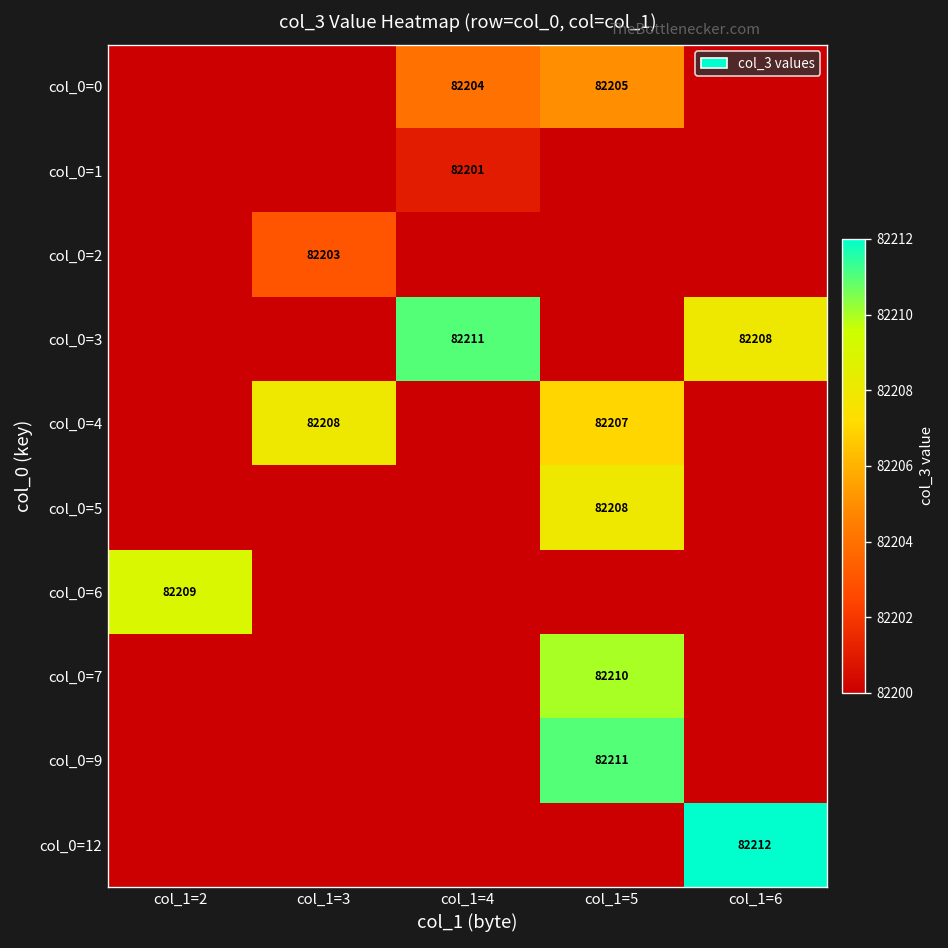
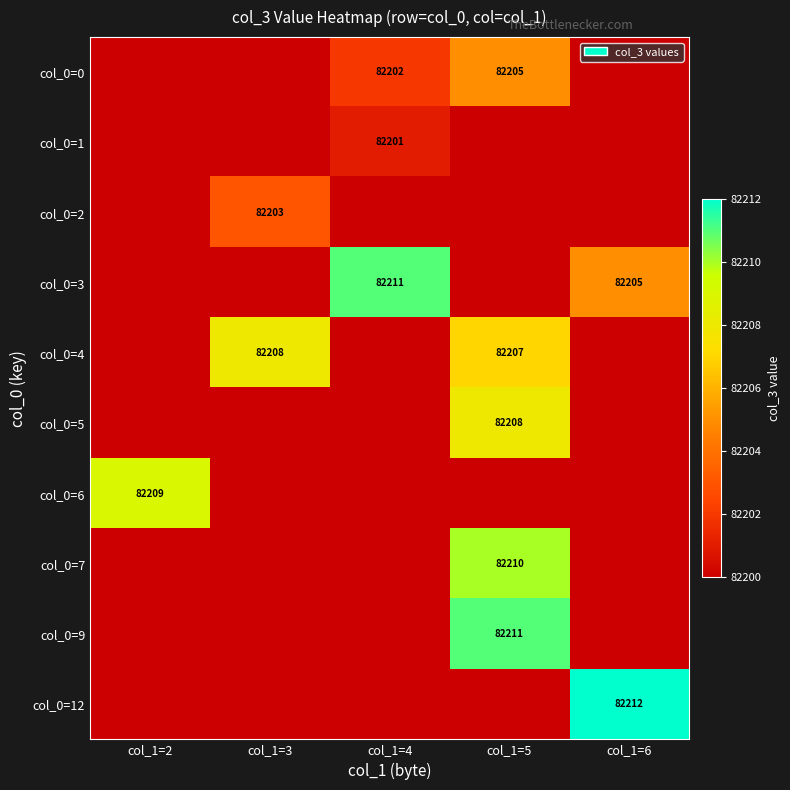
  {
    "col_0=0": {
-     "col_1=4": 82204,
+     "col_1=4": 82202,
      "col_1=5": 82205
    },
    "col_0=1": {
      "col_1=4": 82201
    },
    "col_0=2": {
      "col_1=3": 82203
    },
    "col_0=3": {
      "col_1=4": 82211,
-     "col_1=6": 82208
+     "col_1=6": 82205
    },
    "col_0=4": {
      "col_1=3": 82208,
      "col_1=5": 82207
    },
    "col_0=5": {
      "col_1=5": 82208
    },
    "col_0=6": {
      "col_1=2": 82209
    },
    "col_0=7": {
      "col_1=5": 82210
    },
    "col_0=9": {
      "col_1=5": 82211
    },
    "col_0=12": {
      "col_1=6": 82212
    }
  }
